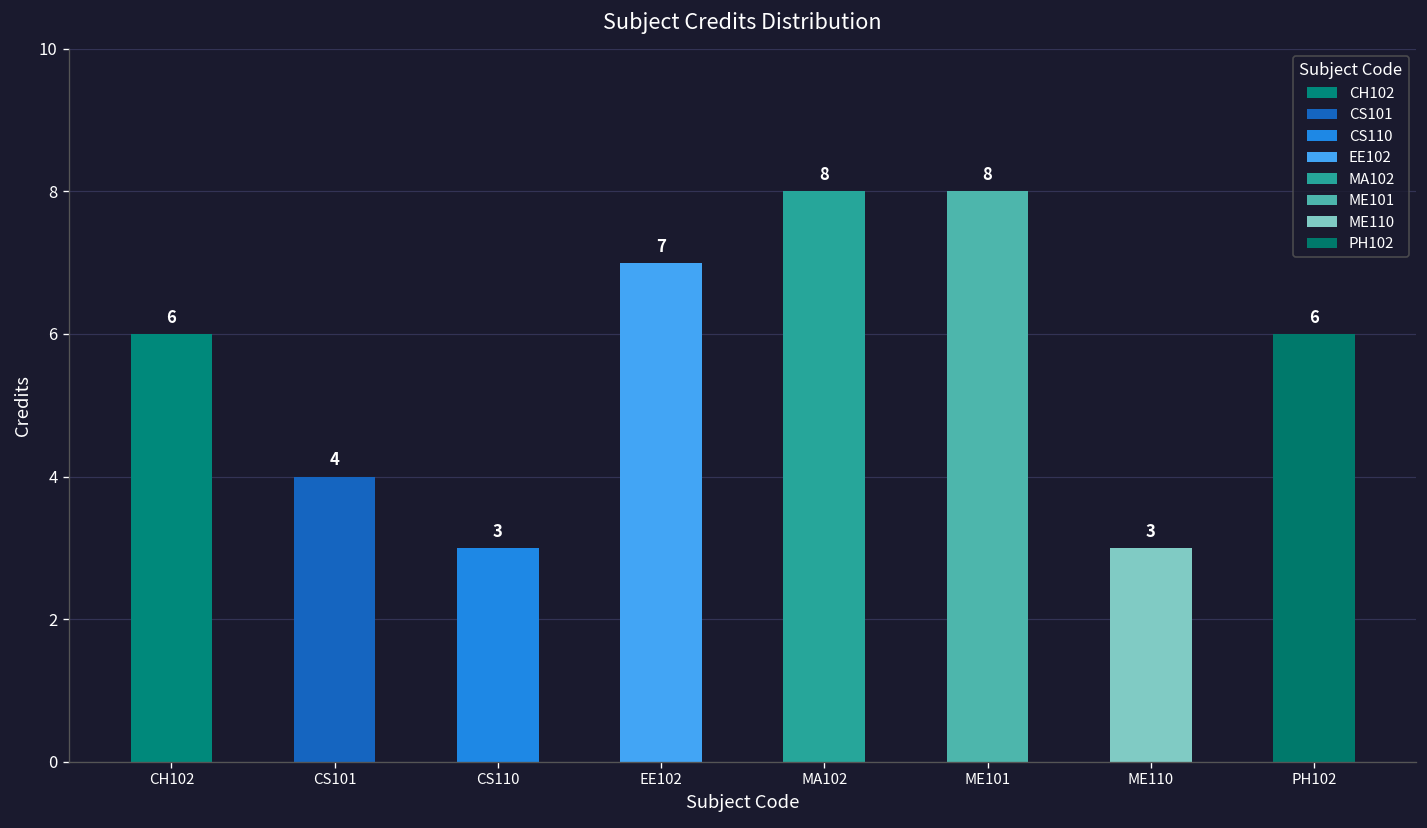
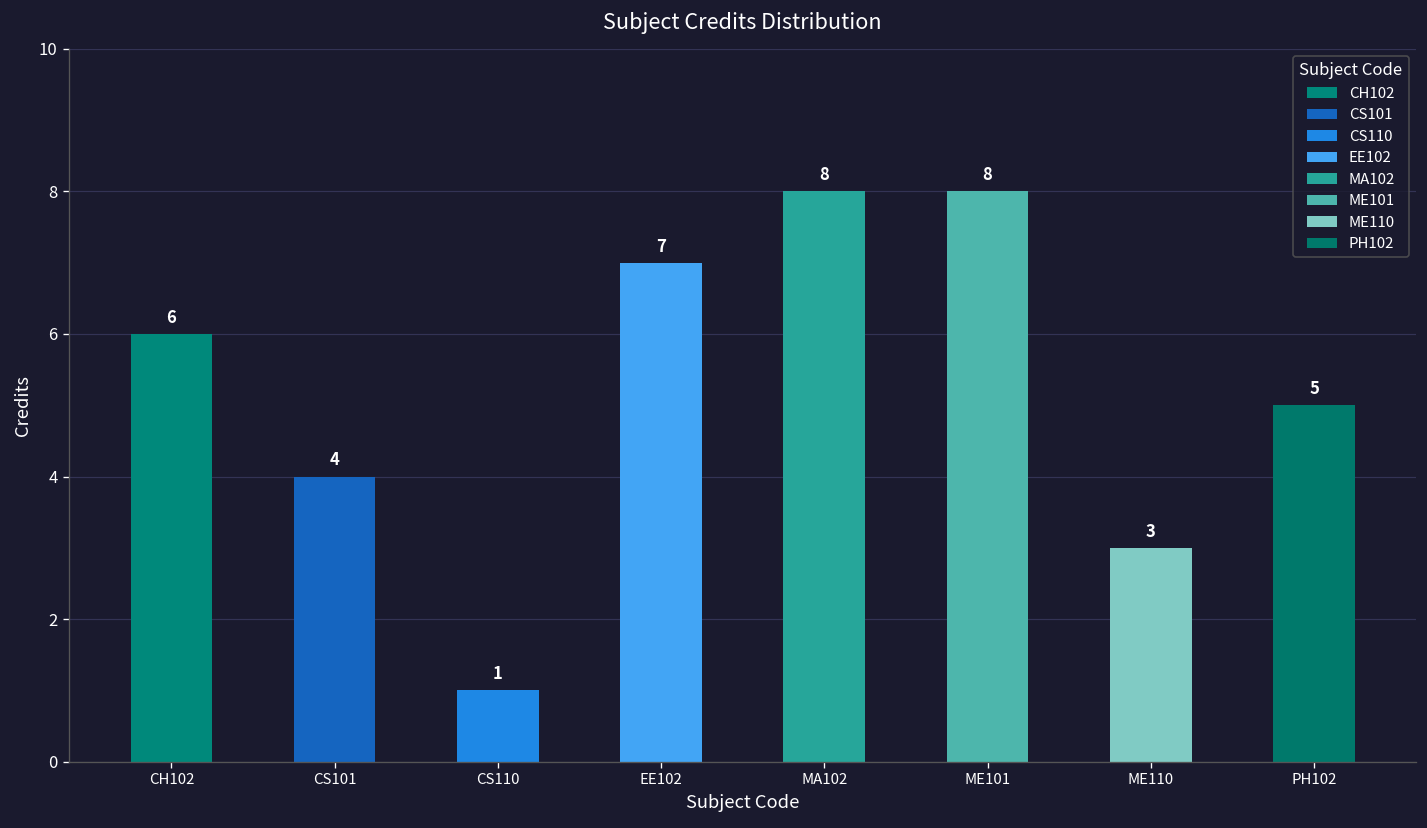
  {
    "CH102": 6,
    "CS101": 4,
-   "CS110": 3,
+   "CS110": 1,
    "EE102": 7,
    "MA102": 8,
    "ME101": 8,
    "ME110": 3,
-   "PH102": 6
+   "PH102": 5
  }
